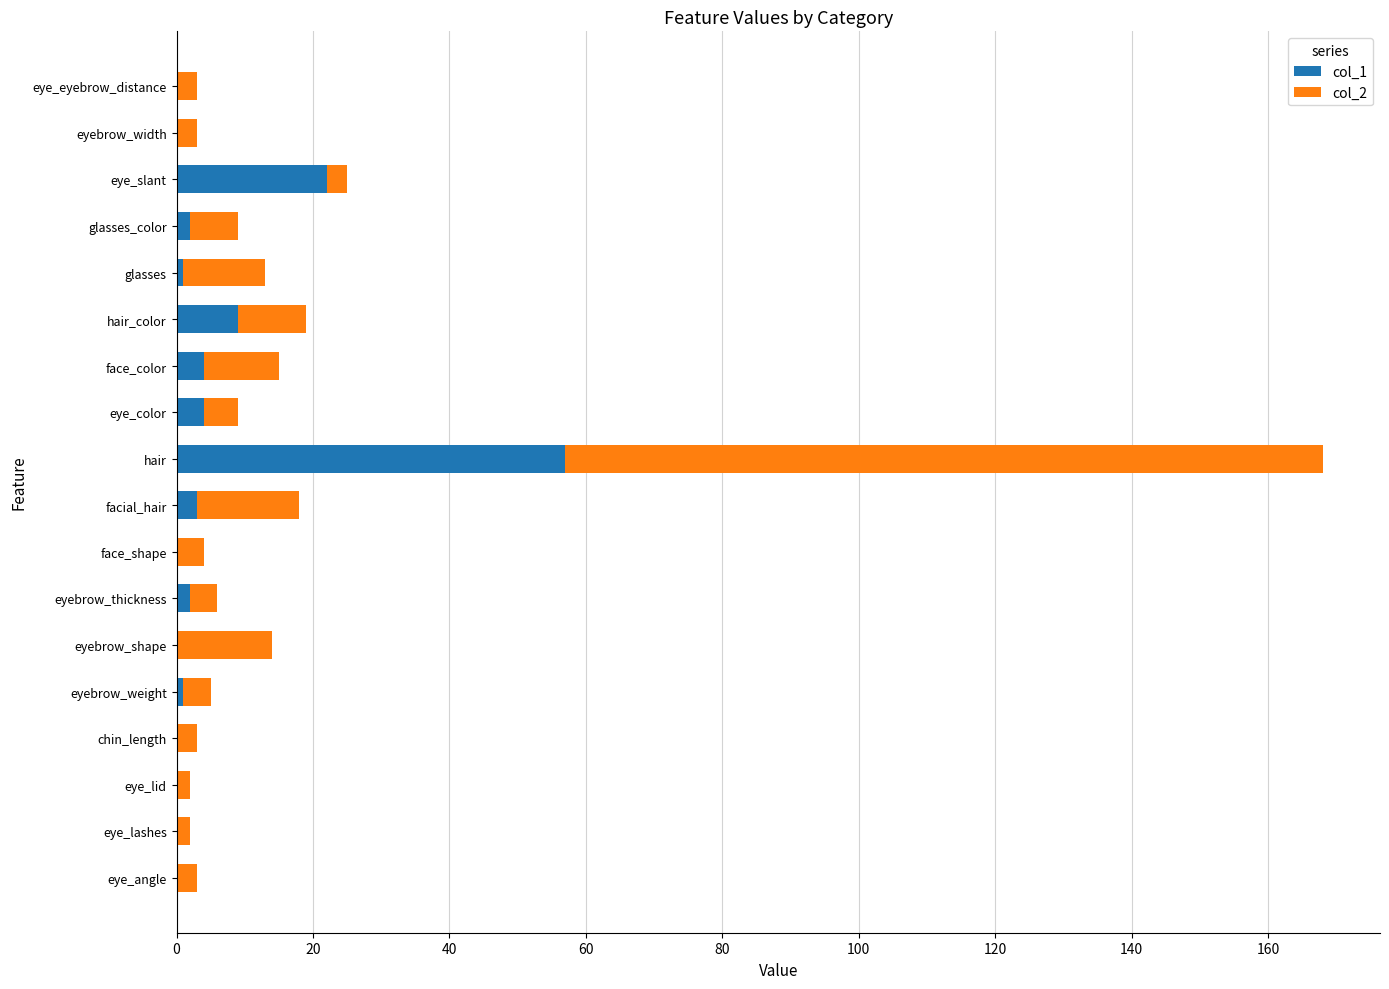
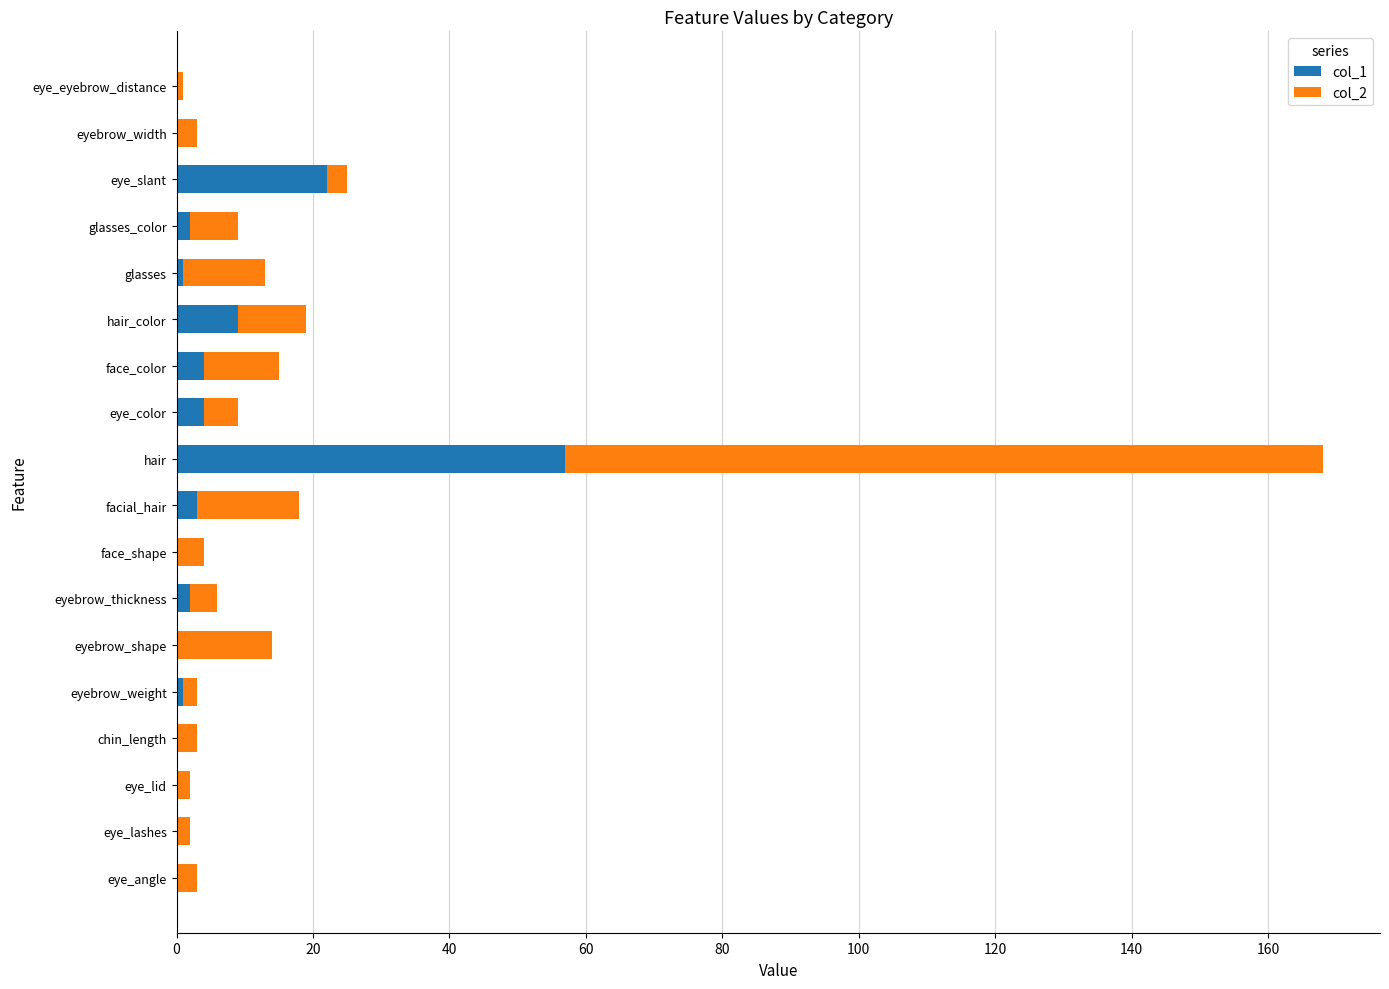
  {
    "col_1": {
      "eye_eyebrow_distance": 0,
      "eyebrow_width": 0,
      "eye_slant": 22,
      "glasses_color": 2,
      "glasses": 1,
      "hair_color": 9,
      "face_color": 4,
      "eye_color": 4,
      "hair": 57,
      "facial_hair": 3,
      "face_shape": 0,
      "eyebrow_thickness": 2,
      "eyebrow_shape": 0,
      "eyebrow_weight": 1,
      "chin_length": 0,
      "eye_lid": 0,
      "eye_lashes": 0,
      "eye_angle": 0
    },
    "col_2": {
-     "eye_eyebrow_distance": 3,
+     "eye_eyebrow_distance": 1,
      "eyebrow_width": 3,
      "eye_slant": 3,
      "glasses_color": 7,
      "glasses": 12,
      "hair_color": 10,
      "face_color": 11,
      "eye_color": 5,
      "hair": 111,
      "facial_hair": 15,
      "face_shape": 4,
      "eyebrow_thickness": 4,
      "eyebrow_shape": 14,
-     "eyebrow_weight": 4,
+     "eyebrow_weight": 2,
      "chin_length": 3,
      "eye_lid": 2,
      "eye_lashes": 2,
      "eye_angle": 3
    }
  }
